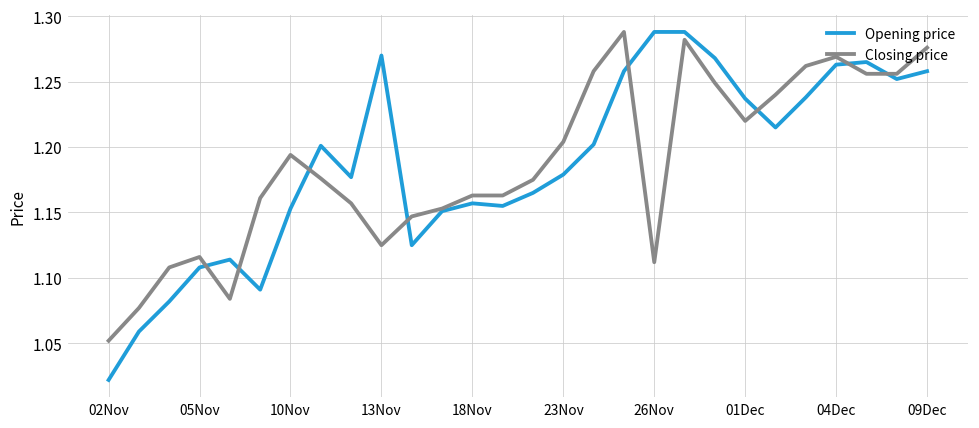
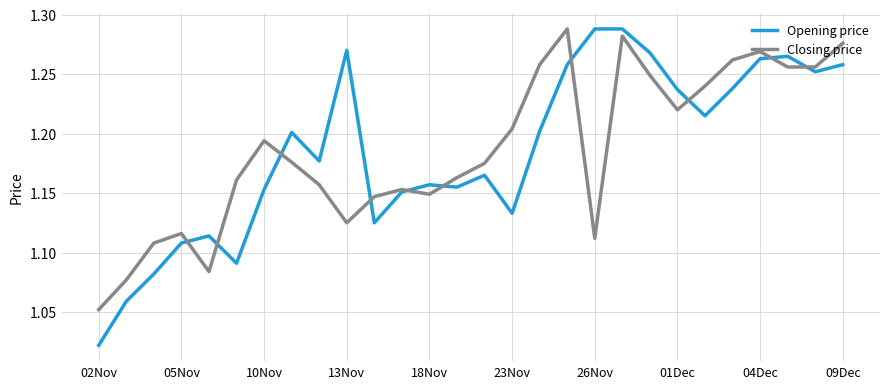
  {
    "Opening price": {
      "02Nov": 1.022,
      "05Nov": 1.108,
      "10Nov": 1.153,
      "13Nov": 1.270,
      "18Nov": 1.157,
-     "23Nov": 1.179,
+     "23Nov": 1.133,
      "26Nov": 1.288,
      "01Dec": 1.237,
      "04Dec": 1.263,
      "09Dec": 1.258
    },
    "Closing price": {
      "02Nov": 1.052,
      "05Nov": 1.116,
      "10Nov": 1.194,
      "13Nov": 1.125,
-     "18Nov": 1.163,
+     "18Nov": 1.149,
      "23Nov": 1.204,
      "26Nov": 1.112,
      "01Dec": 1.220,
      "04Dec": 1.269,
      "09Dec": 1.276
    }
  }
